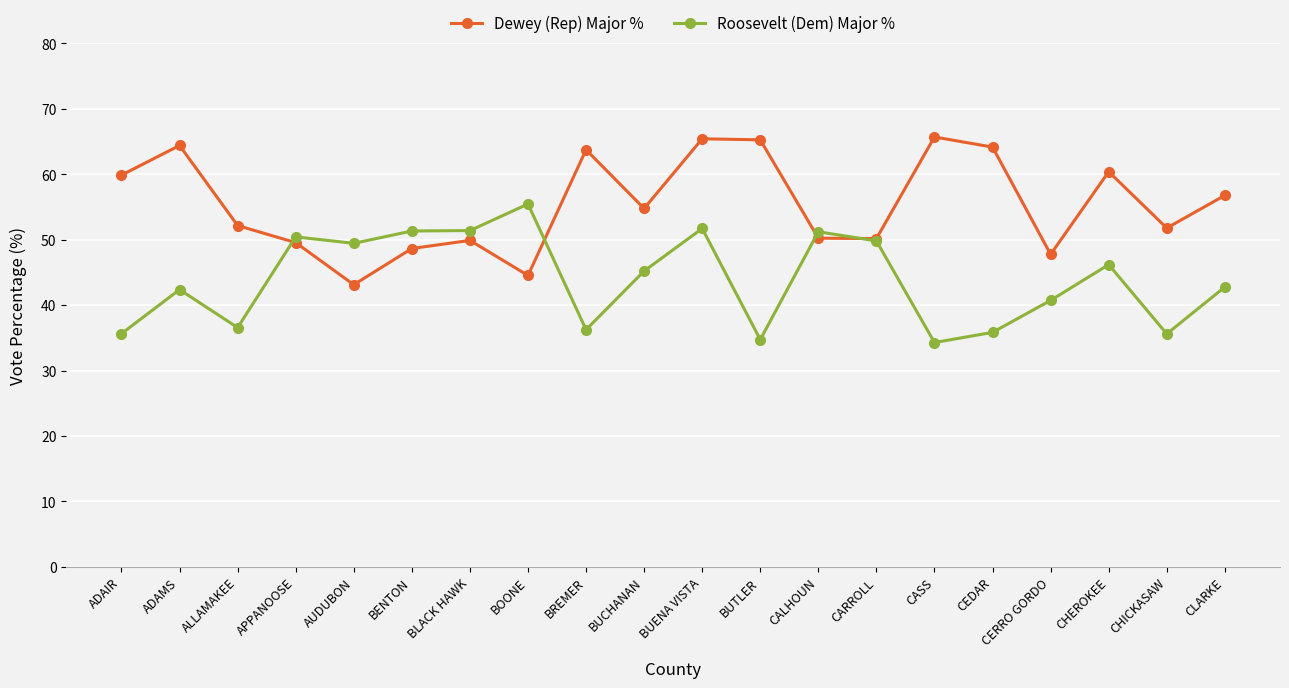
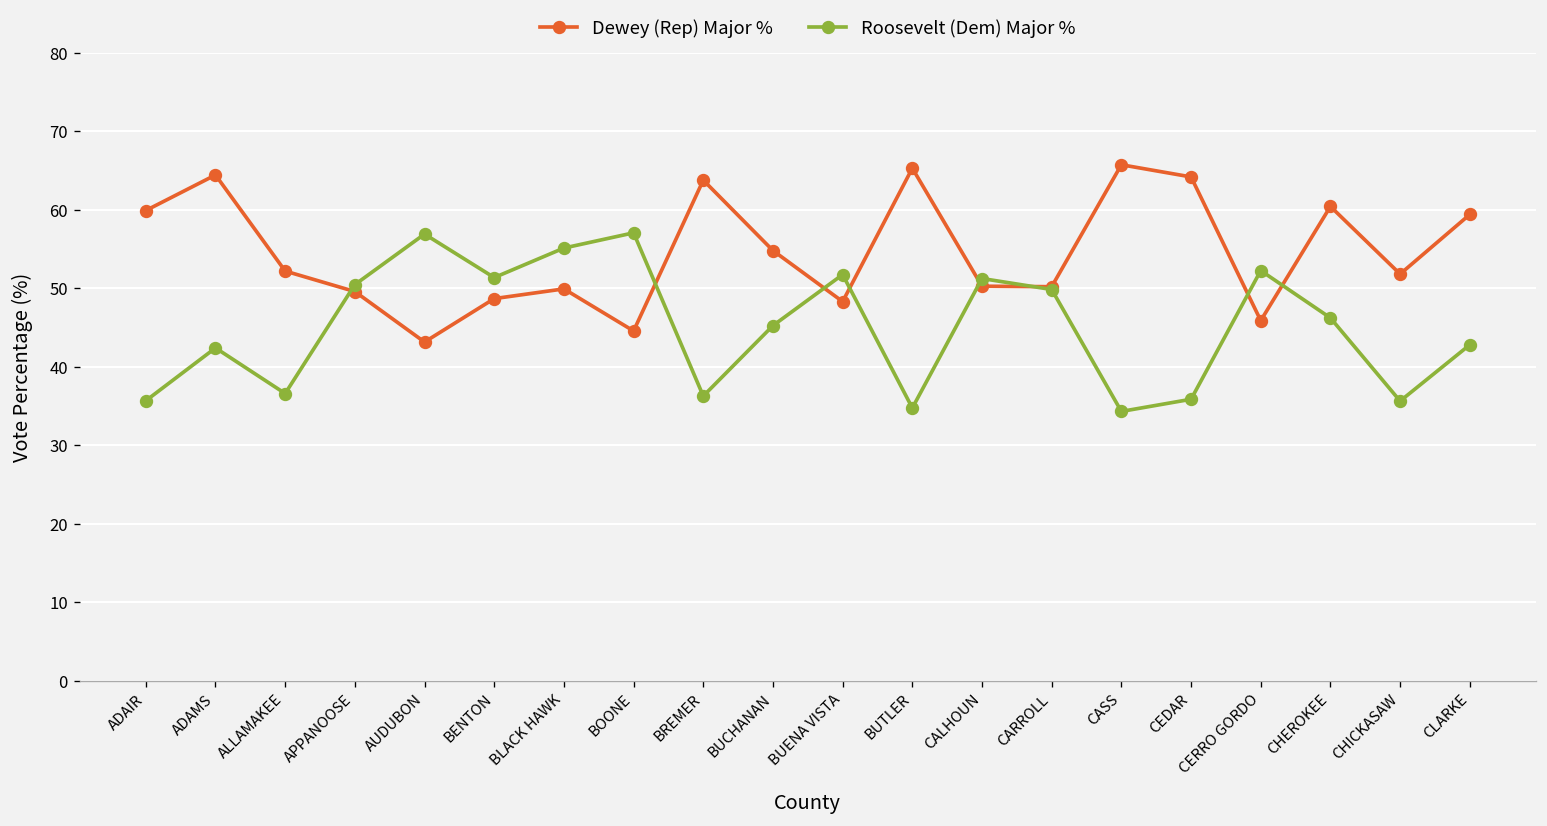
  {
    "Dewey (Rep) Major %": {
      "ADAIR": 60,
      "ADAMS": 64,
      "ALLAMAKEE": 52,
      "APPANOOSE": 50,
      "AUDUBON": 43,
      "BENTON": 49,
      "BLACK HAWK": 50,
      "BOONE": 45,
      "BREMER": 64,
      "BUCHANAN": 55,
-     "BUENA VISTA": 65,
+     "BUENA VISTA": 48,
      "BUTLER": 65,
      "CALHOUN": 50,
      "CASS": 66,
      "CEDAR": 64,
-     "CERRO GORDO": 48,
+     "CERRO GORDO": 46,
      "CHEROKEE": 60,
      "CHICKASAW": 52,
-     "CLARKE": 57
+     "CLARKE": 59
    },
    "Roosevelt (Dem) Major %": {
      "ADAIR": 36,
      "ADAMS": 42,
      "ALLAMAKEE": 37,
      "APPANOOSE": 50,
-     "AUDUBON": 49,
+     "AUDUBON": 57,
      "BENTON": 51,
-     "BLACK HAWK": 51,
-     "BOONE": 55,
+     "BLACK HAWK": 55,
+     "BOONE": 57,
      "BREMER": 36,
      "BUCHANAN": 45,
      "BUENA VISTA": 52,
      "BUTLER": 35,
      "CALHOUN": 51,
      "CASS": 34,
      "CEDAR": 36,
-     "CERRO GORDO": 41,
+     "CERRO GORDO": 52,
      "CHEROKEE": 46,
      "CHICKASAW": 36,
      "CLARKE": 43
    }
  }
